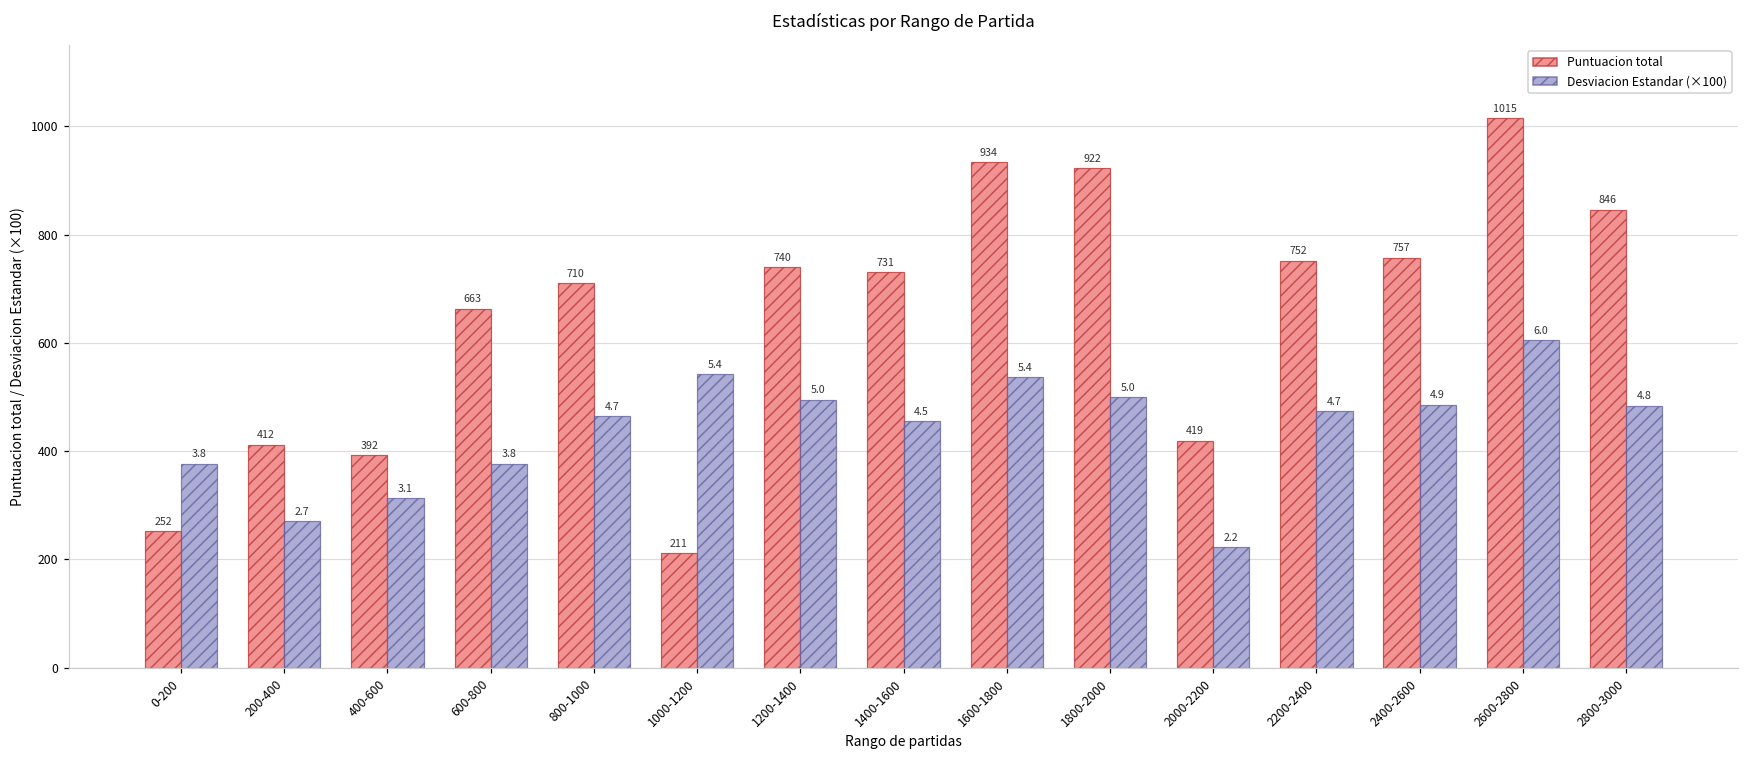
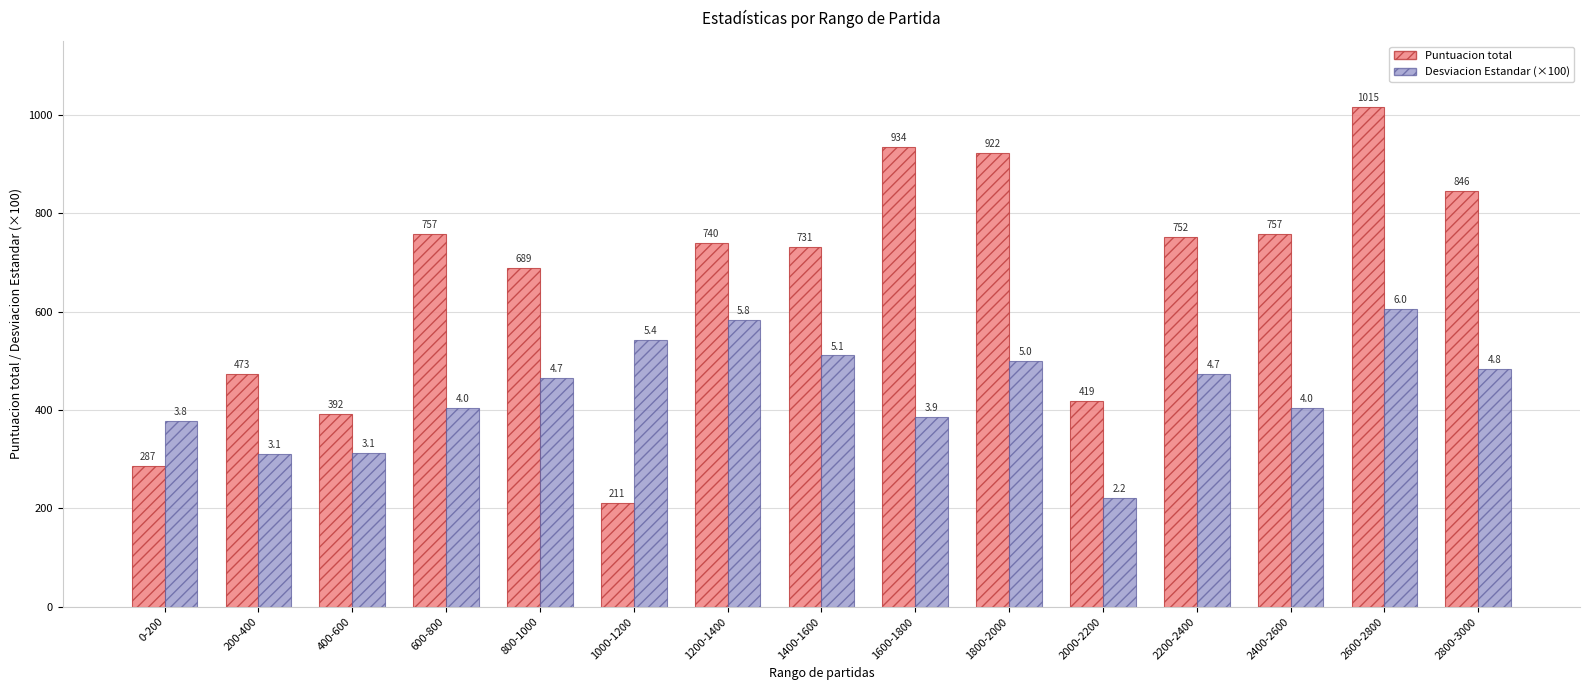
  {
    "Puntuacion total": {
-     "0-200": 252,
-     "200-400": 412,
+     "0-200": 287,
+     "200-400": 473,
      "400-600": 392,
-     "600-800": 663,
-     "800-1000": 710,
+     "600-800": 757,
+     "800-1000": 689,
      "1000-1200": 211,
      "1200-1400": 740,
      "1400-1600": 731,
      "1600-1800": 934,
      "1800-2000": 922,
      "2000-2200": 419,
      "2200-2400": 752,
      "2400-2600": 757,
      "2600-2800": 1015,
      "2800-3000": 846
    },
    "Desviacion Estandar (×100)": {
-     "200-400": 2.7,
-     "600-800": 3.8,
-     "1200-1400": 5.0,
-     "1400-1600": 4.5,
-     "1600-1800": 5.4,
-     "2400-2600": 4.9
+     "200-400": 3.1,
+     "600-800": 4.0,
+     "1200-1400": 5.8,
+     "1400-1600": 5.1,
+     "1600-1800": 3.9,
+     "2400-2600": 4.0
    }
  }
